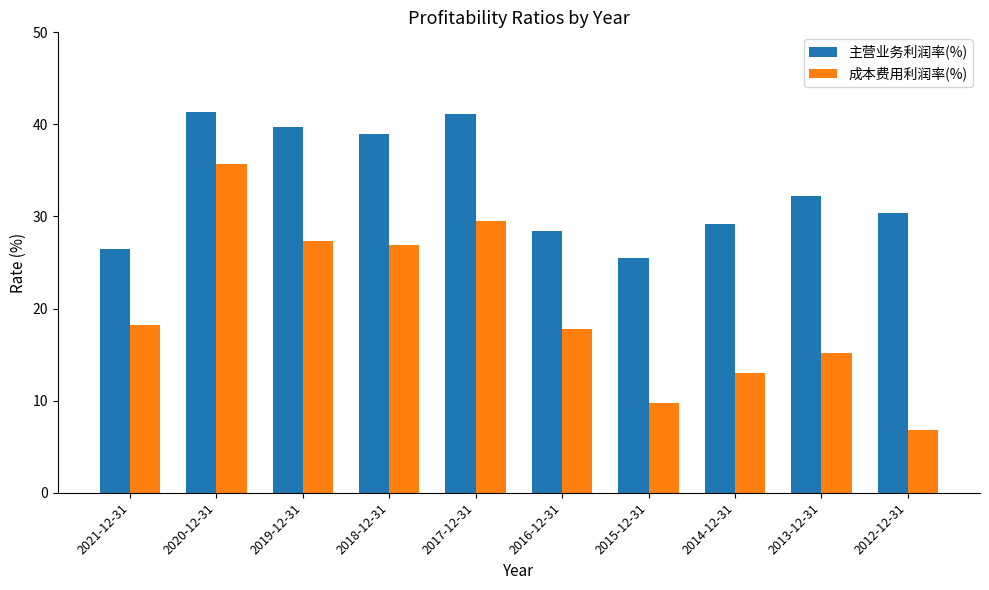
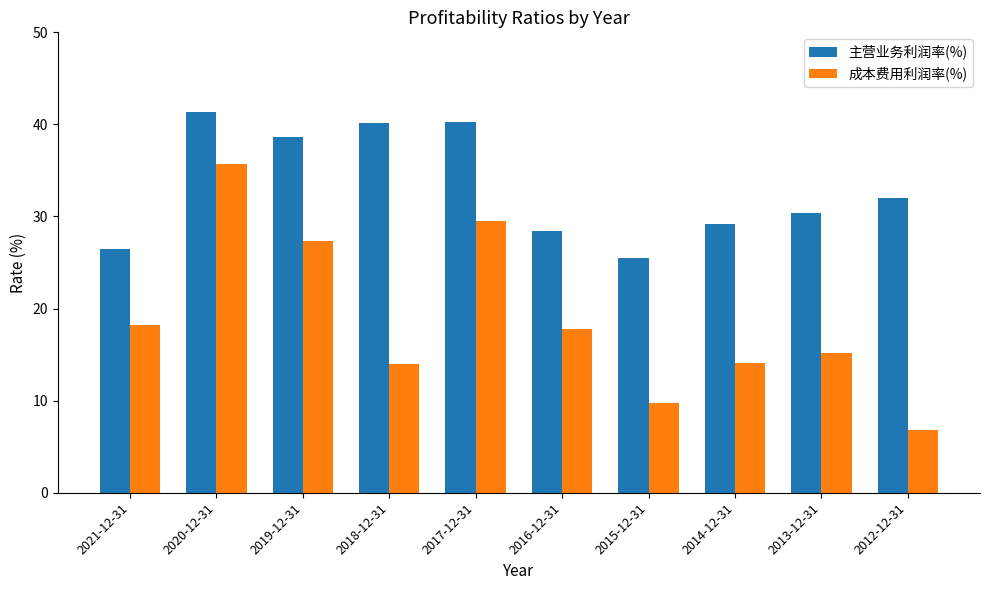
  {
    "主营业务利润率(%)": {
      "2021-12-31": 26,
      "2020-12-31": 41,
-     "2019-12-31": 40,
-     "2018-12-31": 39,
-     "2017-12-31": 41,
+     "2019-12-31": 39,
+     "2018-12-31": 40,
+     "2017-12-31": 40,
      "2016-12-31": 28,
      "2015-12-31": 26,
      "2014-12-31": 29,
-     "2013-12-31": 32,
-     "2012-12-31": 30
+     "2013-12-31": 30,
+     "2012-12-31": 32
    },
    "成本费用利润率(%)": {
      "2021-12-31": 18,
      "2020-12-31": 36,
      "2019-12-31": 27,
-     "2018-12-31": 27,
+     "2018-12-31": 14,
      "2017-12-31": 30,
      "2016-12-31": 18,
      "2015-12-31": 10,
-     "2014-12-31": 13,
+     "2014-12-31": 14,
      "2013-12-31": 15,
      "2012-12-31": 7
    }
  }
